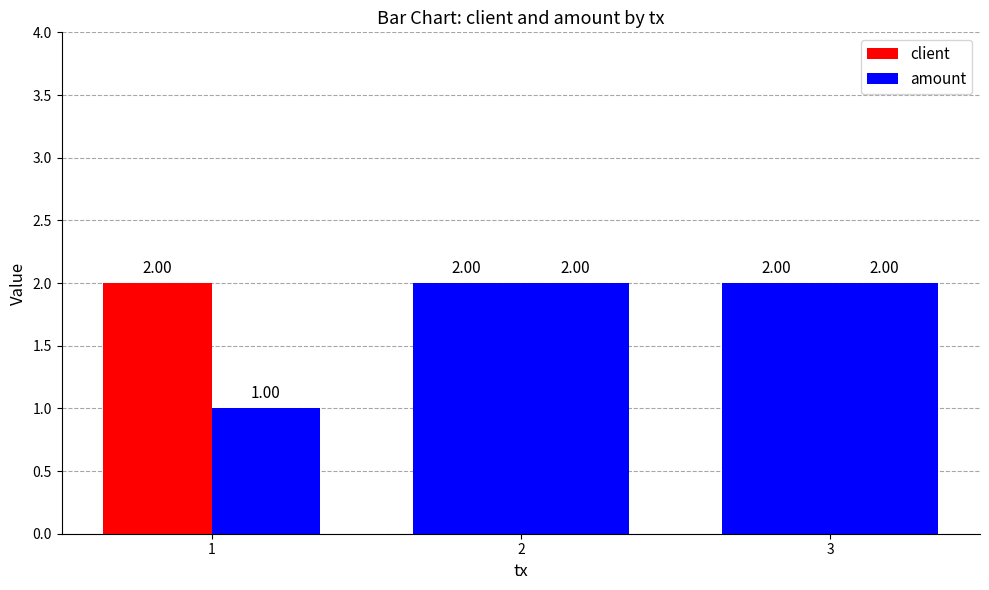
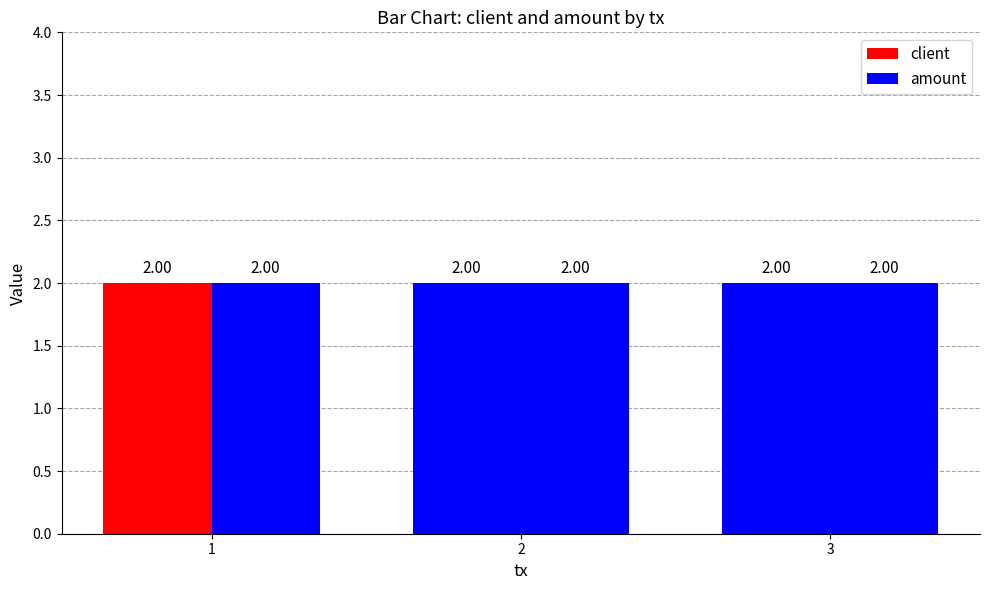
  {
    "client": {
      "1": 2.00,
      "2": 2.00,
      "3": 2.00
    },
    "amount": {
-     "1": 1.00,
+     "1": 2.00,
      "2": 2.00,
      "3": 2.00
    }
  }
